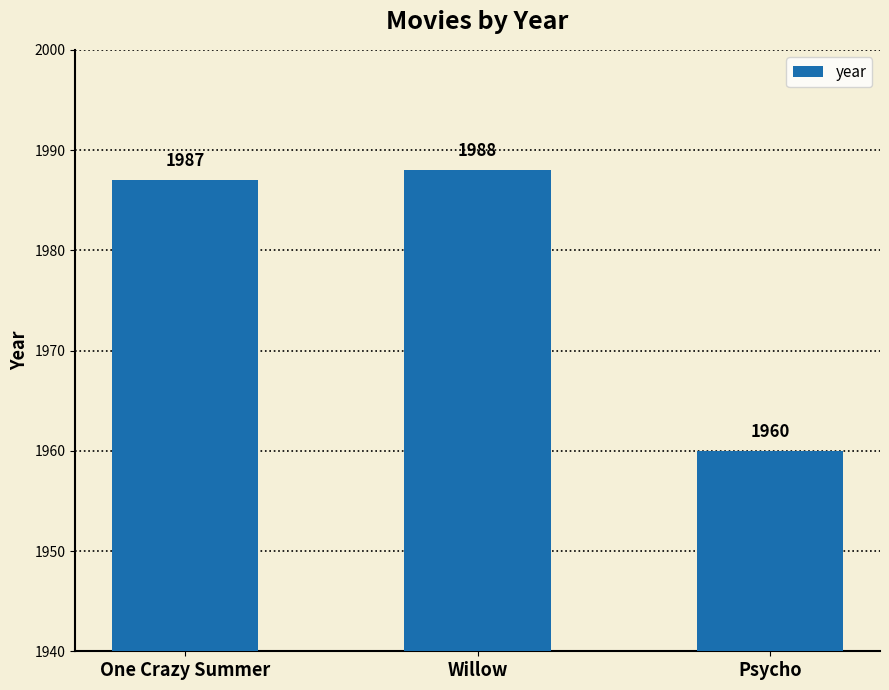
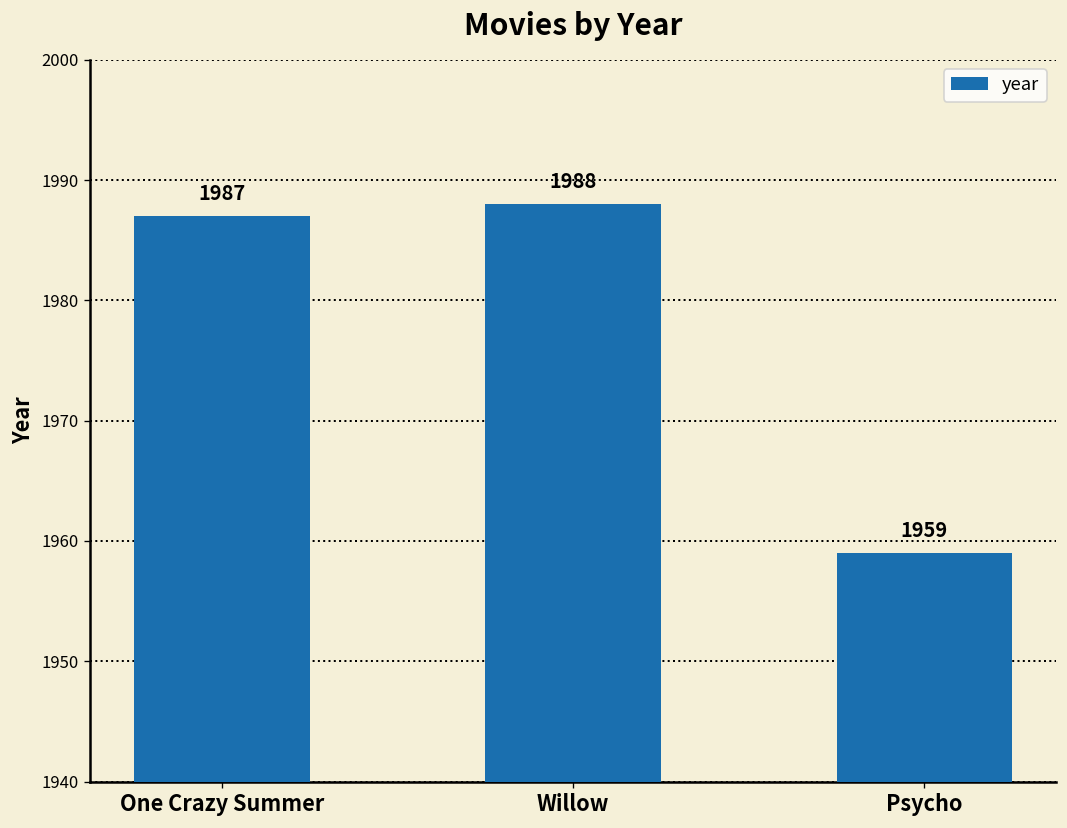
  {
    "One Crazy Summer": 1987,
    "Willow": 1988,
-   "Psycho": 1960
+   "Psycho": 1959
  }
